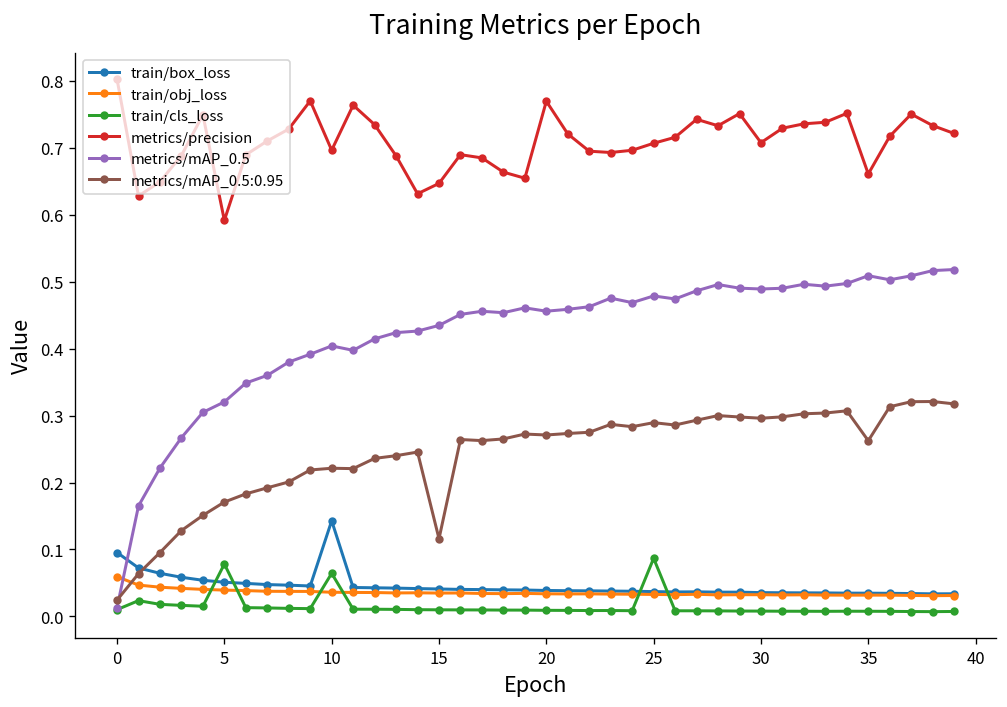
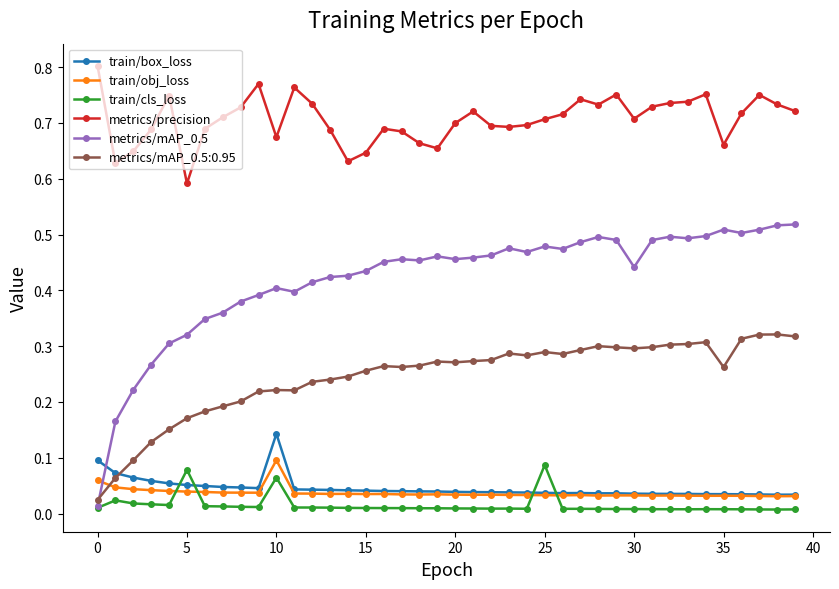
  {
    "train/box_loss": {
      "0": 0.10,
      "5": 0.05,
      "10": 0.14,
      "15": 0.04,
      "20": 0.04
    },
    "train/obj_loss": {
      "0": 0.06,
      "5": 0.04,
-     "10": 0.04,
+     "10": 0.10,
      "15": 0.03,
      "20": 0.03
    },
    "train/cls_loss": {
      "5": 0.08,
      "10": 0.06,
      "15": 0.01,
      "20": 0.01,
      "25": 0.09,
      "30": 0.01,
      "35": 0.01
    },
    "metrics/precision": {
      "5": 0.59,
-     "10": 0.70,
+     "10": 0.67,
      "15": 0.65,
-     "20": 0.77,
+     "20": 0.70,
      "25": 0.71,
      "30": 0.71,
      "35": 0.66
    },
    "metrics/mAP_0.5": {
      "5": 0.32,
      "10": 0.40,
      "15": 0.43,
      "20": 0.46,
      "25": 0.48,
-     "30": 0.49,
+     "30": 0.44,
      "35": 0.51
    },
    "metrics/mAP_0.5:0.95": {
      "0": 0.02,
      "5": 0.17,
      "10": 0.22,
-     "15": 0.12,
+     "15": 0.26,
      "20": 0.27,
      "25": 0.29,
      "30": 0.30,
      "35": 0.26
    }
  }
